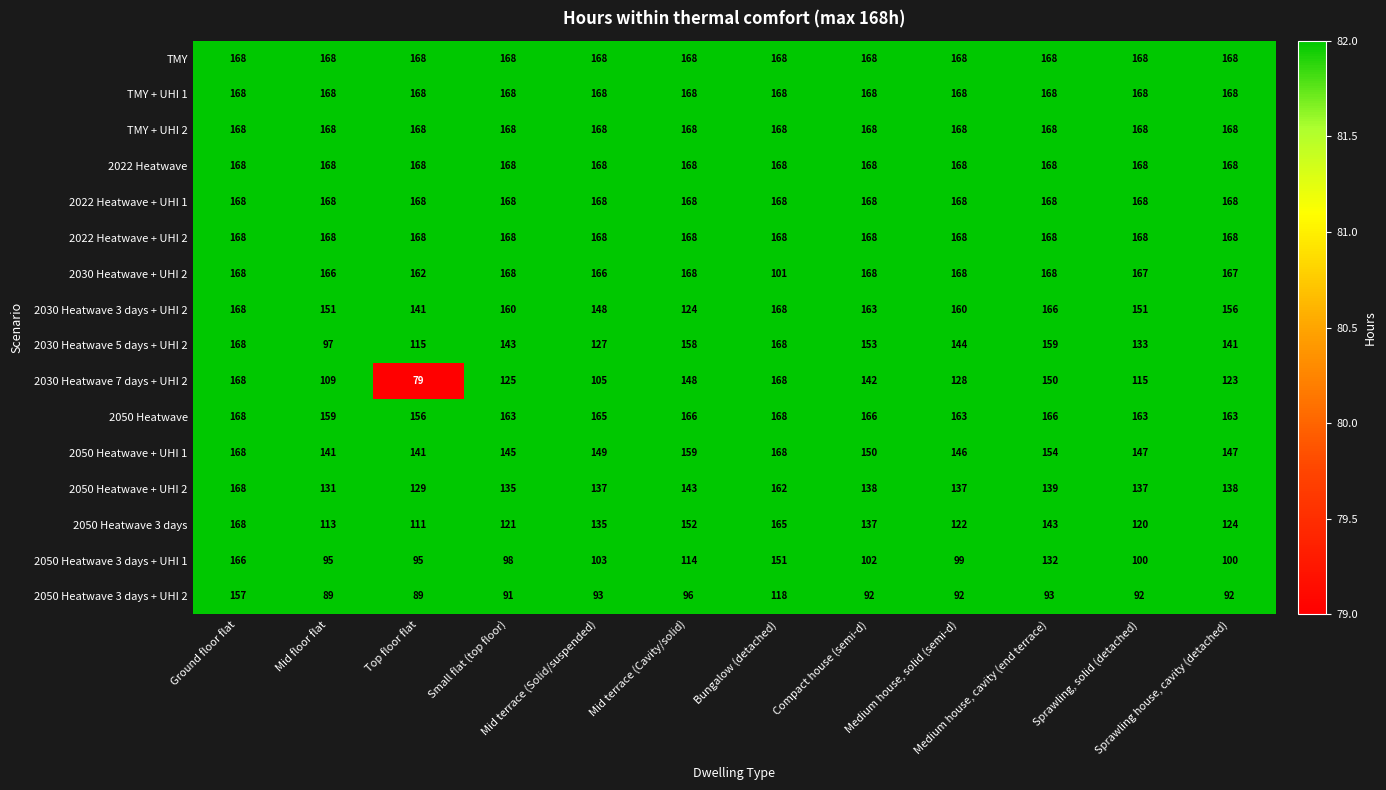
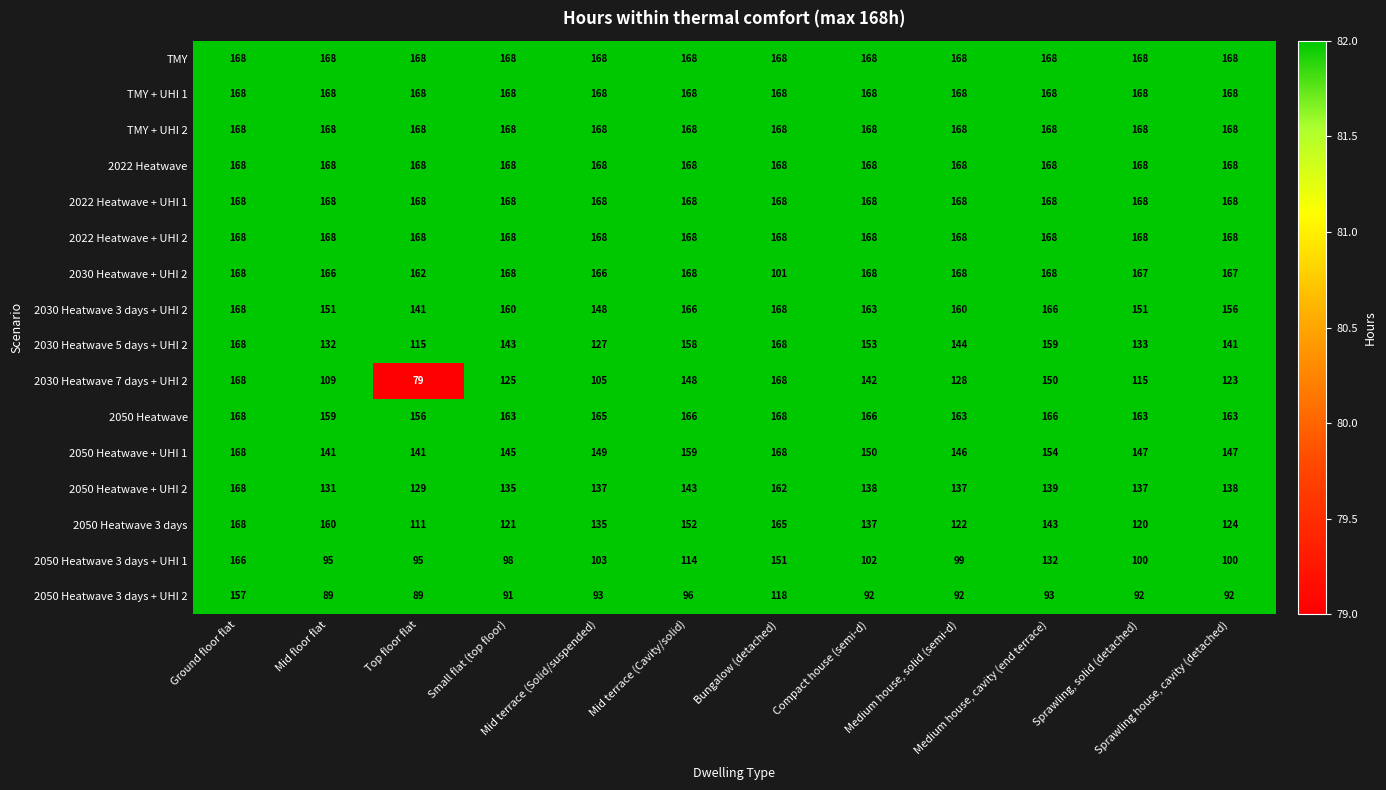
  {
    "TMY": {
      "Ground floor flat": 168,
      "Mid floor flat": 168,
      "Top floor flat": 168,
      "Small flat (top floor)": 168,
      "Mid terrace (Solid/suspended)": 168,
      "Mid terrace (Cavity/solid)": 168,
      "Bungalow (detached)": 168,
      "Compact house (semi-d)": 168,
      "Medium house, solid (semi-d)": 168,
      "Medium house, cavity (end terrace)": 168,
      "Sprawling, solid (detached)": 168,
      "Sprawling house, cavity (detached)": 168
    },
    "TMY + UHI 1": {
      "Ground floor flat": 168,
      "Mid floor flat": 168,
      "Top floor flat": 168,
      "Small flat (top floor)": 168,
      "Mid terrace (Solid/suspended)": 168,
      "Mid terrace (Cavity/solid)": 168,
      "Bungalow (detached)": 168,
      "Compact house (semi-d)": 168,
      "Medium house, solid (semi-d)": 168,
      "Medium house, cavity (end terrace)": 168,
      "Sprawling, solid (detached)": 168,
      "Sprawling house, cavity (detached)": 168
    },
    "TMY + UHI 2": {
      "Ground floor flat": 168,
      "Mid floor flat": 168,
      "Top floor flat": 168,
      "Small flat (top floor)": 168,
      "Mid terrace (Solid/suspended)": 168,
      "Mid terrace (Cavity/solid)": 168,
      "Bungalow (detached)": 168,
      "Compact house (semi-d)": 168,
      "Medium house, solid (semi-d)": 168,
      "Medium house, cavity (end terrace)": 168,
      "Sprawling, solid (detached)": 168,
      "Sprawling house, cavity (detached)": 168
    },
    "2022 Heatwave": {
      "Ground floor flat": 168,
      "Mid floor flat": 168,
      "Top floor flat": 168,
      "Small flat (top floor)": 168,
      "Mid terrace (Solid/suspended)": 168,
      "Mid terrace (Cavity/solid)": 168,
      "Bungalow (detached)": 168,
      "Compact house (semi-d)": 168,
      "Medium house, solid (semi-d)": 168,
      "Medium house, cavity (end terrace)": 168,
      "Sprawling, solid (detached)": 168,
      "Sprawling house, cavity (detached)": 168
    },
    "2022 Heatwave + UHI 1": {
      "Ground floor flat": 168,
      "Mid floor flat": 168,
      "Top floor flat": 168,
      "Small flat (top floor)": 168,
      "Mid terrace (Solid/suspended)": 168,
      "Mid terrace (Cavity/solid)": 168,
      "Bungalow (detached)": 168,
      "Compact house (semi-d)": 168,
      "Medium house, solid (semi-d)": 168,
      "Medium house, cavity (end terrace)": 168,
      "Sprawling, solid (detached)": 168,
      "Sprawling house, cavity (detached)": 168
    },
    "2022 Heatwave + UHI 2": {
      "Ground floor flat": 168,
      "Mid floor flat": 168,
      "Top floor flat": 168,
      "Small flat (top floor)": 168,
      "Mid terrace (Solid/suspended)": 168,
      "Mid terrace (Cavity/solid)": 168,
      "Bungalow (detached)": 168,
      "Compact house (semi-d)": 168,
      "Medium house, solid (semi-d)": 168,
      "Medium house, cavity (end terrace)": 168,
      "Sprawling, solid (detached)": 168,
      "Sprawling house, cavity (detached)": 168
    },
    "2030 Heatwave + UHI 2": {
      "Ground floor flat": 168,
      "Mid floor flat": 166,
      "Top floor flat": 162,
      "Small flat (top floor)": 168,
      "Mid terrace (Solid/suspended)": 166,
      "Mid terrace (Cavity/solid)": 168,
      "Bungalow (detached)": 101,
      "Compact house (semi-d)": 168,
      "Medium house, solid (semi-d)": 168,
      "Medium house, cavity (end terrace)": 168,
      "Sprawling, solid (detached)": 167,
      "Sprawling house, cavity (detached)": 167
    },
    "2030 Heatwave 3 days + UHI 2": {
      "Ground floor flat": 168,
      "Mid floor flat": 151,
      "Top floor flat": 141,
      "Small flat (top floor)": 160,
      "Mid terrace (Solid/suspended)": 148,
-     "Mid terrace (Cavity/solid)": 124,
+     "Mid terrace (Cavity/solid)": 166,
      "Bungalow (detached)": 168,
      "Compact house (semi-d)": 163,
      "Medium house, solid (semi-d)": 160,
      "Medium house, cavity (end terrace)": 166,
      "Sprawling, solid (detached)": 151,
      "Sprawling house, cavity (detached)": 156
    },
    "2030 Heatwave 5 days + UHI 2": {
      "Ground floor flat": 168,
-     "Mid floor flat": 97,
+     "Mid floor flat": 132,
      "Top floor flat": 115,
      "Small flat (top floor)": 143,
      "Mid terrace (Solid/suspended)": 127,
      "Mid terrace (Cavity/solid)": 158,
      "Bungalow (detached)": 168,
      "Compact house (semi-d)": 153,
      "Medium house, solid (semi-d)": 144,
      "Medium house, cavity (end terrace)": 159,
      "Sprawling, solid (detached)": 133,
      "Sprawling house, cavity (detached)": 141
    },
    "2030 Heatwave 7 days + UHI 2": {
      "Ground floor flat": 168,
      "Mid floor flat": 109,
      "Top floor flat": 79,
      "Small flat (top floor)": 125,
      "Mid terrace (Solid/suspended)": 105,
      "Mid terrace (Cavity/solid)": 148,
      "Bungalow (detached)": 168,
      "Compact house (semi-d)": 142,
      "Medium house, solid (semi-d)": 128,
      "Medium house, cavity (end terrace)": 150,
      "Sprawling, solid (detached)": 115,
      "Sprawling house, cavity (detached)": 123
    },
    "2050 Heatwave": {
      "Ground floor flat": 168,
      "Mid floor flat": 159,
      "Top floor flat": 156,
      "Small flat (top floor)": 163,
      "Mid terrace (Solid/suspended)": 165,
      "Mid terrace (Cavity/solid)": 166,
      "Bungalow (detached)": 168,
      "Compact house (semi-d)": 166,
      "Medium house, solid (semi-d)": 163,
      "Medium house, cavity (end terrace)": 166,
      "Sprawling, solid (detached)": 163,
      "Sprawling house, cavity (detached)": 163
    },
    "2050 Heatwave + UHI 1": {
      "Ground floor flat": 168,
      "Mid floor flat": 141,
      "Top floor flat": 141,
      "Small flat (top floor)": 145,
      "Mid terrace (Solid/suspended)": 149,
      "Mid terrace (Cavity/solid)": 159,
      "Bungalow (detached)": 168,
      "Compact house (semi-d)": 150,
      "Medium house, solid (semi-d)": 146,
      "Medium house, cavity (end terrace)": 154,
      "Sprawling, solid (detached)": 147,
      "Sprawling house, cavity (detached)": 147
    },
    "2050 Heatwave + UHI 2": {
      "Ground floor flat": 168,
      "Mid floor flat": 131,
      "Top floor flat": 129,
      "Small flat (top floor)": 135,
      "Mid terrace (Solid/suspended)": 137,
      "Mid terrace (Cavity/solid)": 143,
      "Bungalow (detached)": 162,
      "Compact house (semi-d)": 138,
      "Medium house, solid (semi-d)": 137,
      "Medium house, cavity (end terrace)": 139,
      "Sprawling, solid (detached)": 137,
      "Sprawling house, cavity (detached)": 138
    },
    "2050 Heatwave 3 days": {
      "Ground floor flat": 168,
-     "Mid floor flat": 113,
+     "Mid floor flat": 160,
      "Top floor flat": 111,
      "Small flat (top floor)": 121,
      "Mid terrace (Solid/suspended)": 135,
      "Mid terrace (Cavity/solid)": 152,
      "Bungalow (detached)": 165,
      "Compact house (semi-d)": 137,
      "Medium house, solid (semi-d)": 122,
      "Medium house, cavity (end terrace)": 143,
      "Sprawling, solid (detached)": 120,
      "Sprawling house, cavity (detached)": 124
    },
    "2050 Heatwave 3 days + UHI 1": {
      "Ground floor flat": 166,
      "Mid floor flat": 95,
      "Top floor flat": 95,
      "Small flat (top floor)": 98,
      "Mid terrace (Solid/suspended)": 103,
      "Mid terrace (Cavity/solid)": 114,
      "Bungalow (detached)": 151,
      "Compact house (semi-d)": 102,
      "Medium house, solid (semi-d)": 99,
      "Medium house, cavity (end terrace)": 132,
      "Sprawling, solid (detached)": 100,
      "Sprawling house, cavity (detached)": 100
    },
    "2050 Heatwave 3 days + UHI 2": {
      "Ground floor flat": 157,
      "Mid floor flat": 89,
      "Top floor flat": 89,
      "Small flat (top floor)": 91,
      "Mid terrace (Solid/suspended)": 93,
      "Mid terrace (Cavity/solid)": 96,
      "Bungalow (detached)": 118,
      "Compact house (semi-d)": 92,
      "Medium house, solid (semi-d)": 92,
      "Medium house, cavity (end terrace)": 93,
      "Sprawling, solid (detached)": 92,
      "Sprawling house, cavity (detached)": 92
    }
  }
